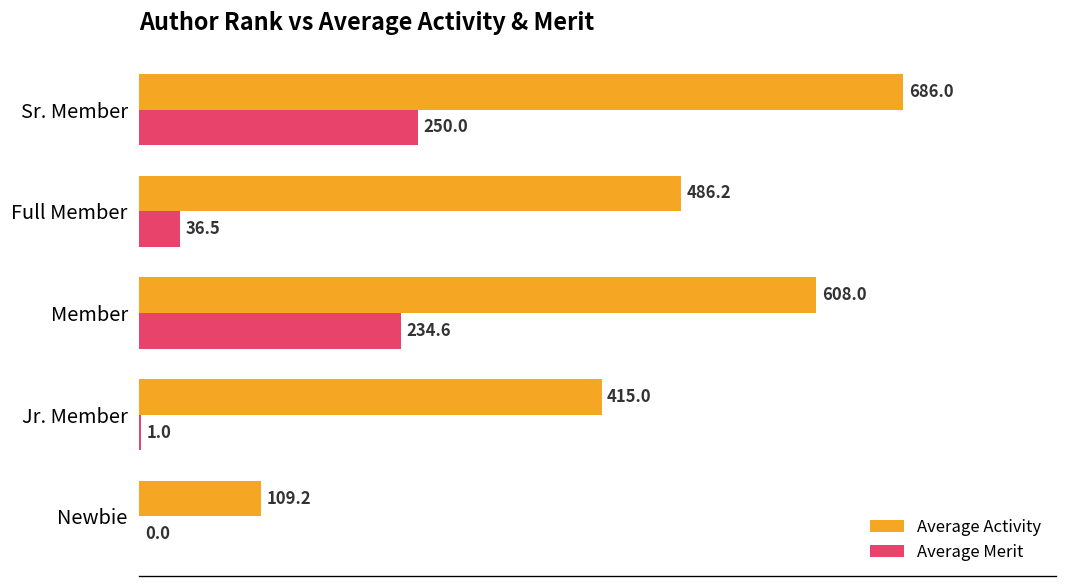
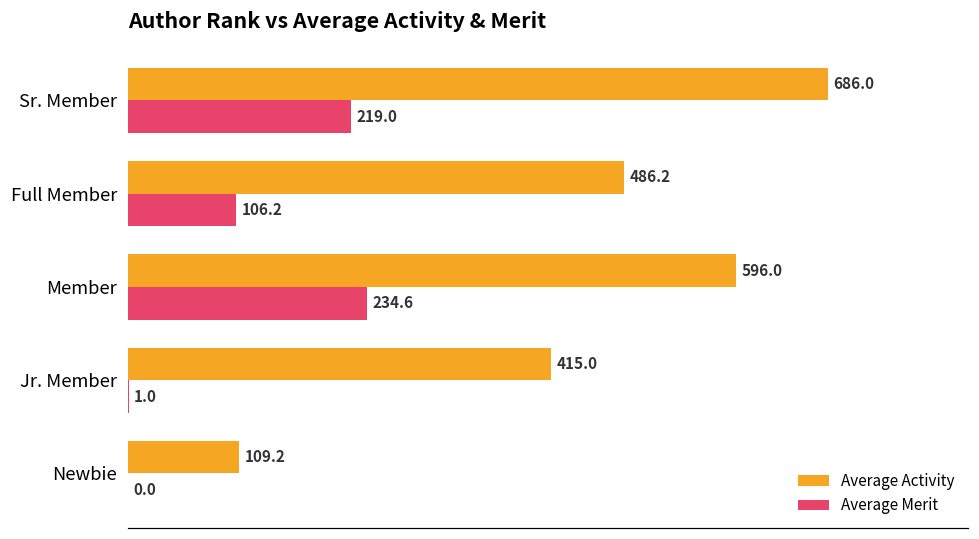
  {
    "Average Activity": {
      "Sr. Member": 686.0,
      "Full Member": 486.2,
-     "Member": 608.0,
+     "Member": 596.0,
      "Jr. Member": 415.0,
      "Newbie": 109.2
    },
    "Average Merit": {
-     "Sr. Member": 250.0,
-     "Full Member": 36.5,
+     "Sr. Member": 219.0,
+     "Full Member": 106.2,
      "Member": 234.6,
      "Jr. Member": 1.0,
      "Newbie": 0.0
    }
  }
